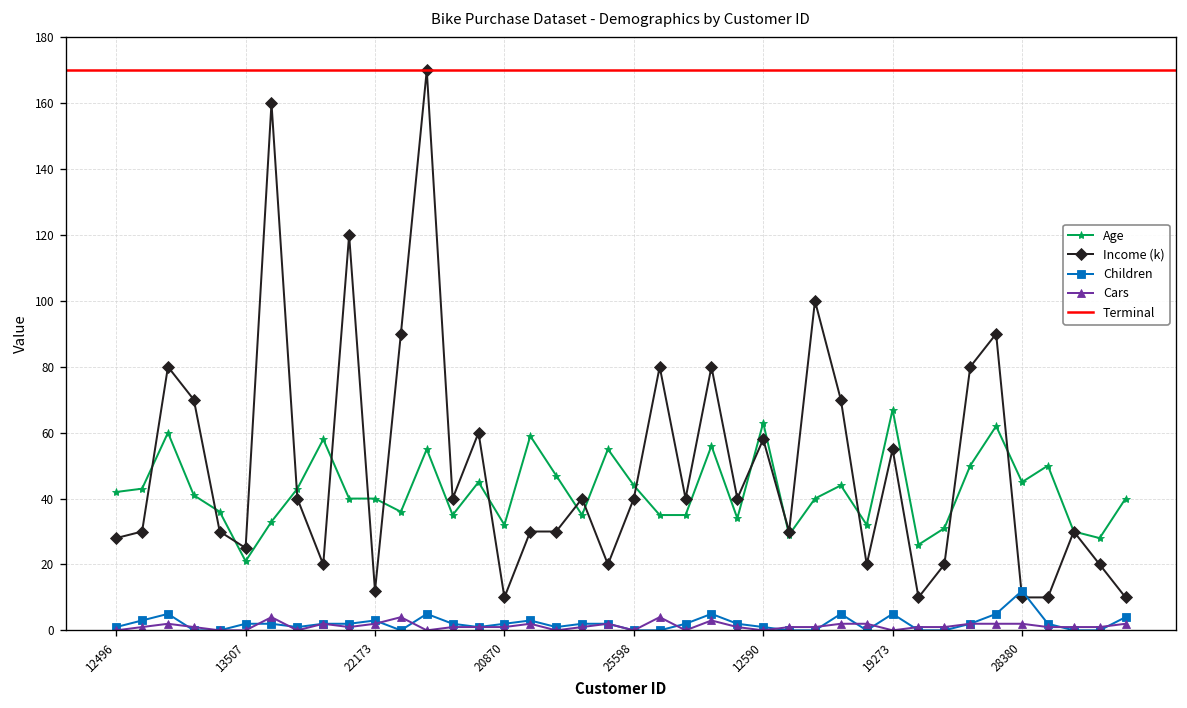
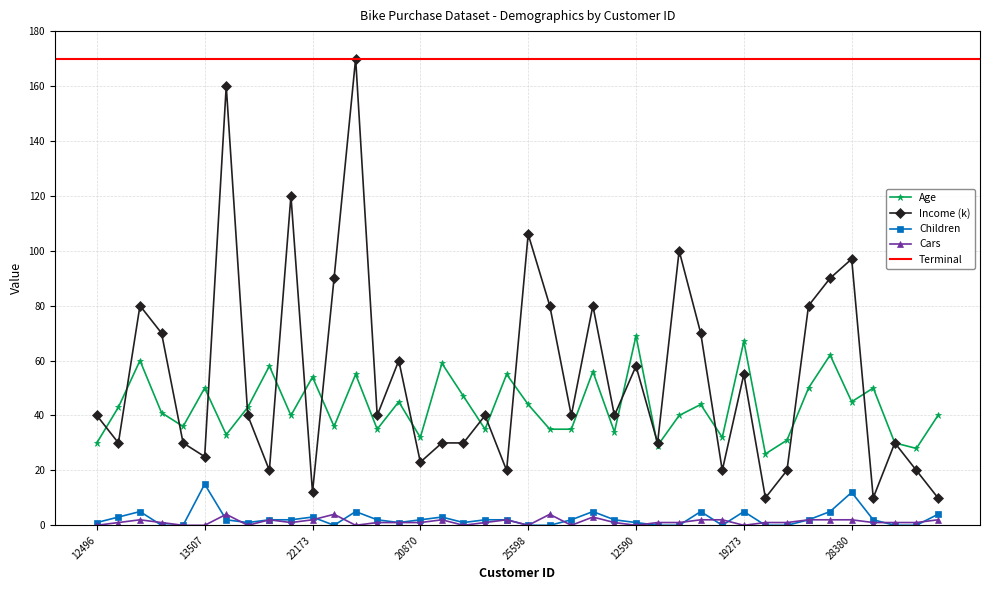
  {
    "Age": {
-     "12496": 42,
-     "13507": 21,
-     "22173": 40,
+     "12496": 30,
+     "13507": 50,
+     "22173": 54,
      "20870": 32,
      "25598": 44,
-     "12590": 63,
+     "12590": 69,
      "19273": 67,
      "28380": 45
    },
    "Income (k)": {
-     "12496": 28,
+     "12496": 40,
      "13507": 25,
      "22173": 12,
-     "20870": 10,
-     "25598": 40,
+     "20870": 23,
+     "25598": 106,
      "12590": 58,
      "19273": 55,
-     "28380": 10
+     "28380": 97
    },
    "Children": {
      "12496": 1,
-     "13507": 2,
+     "13507": 15,
      "22173": 3,
      "20870": 2,
      "12590": 1,
      "19273": 5,
      "28380": 12
    },
    "Cars": {
      "12496": 0,
      "13507": 0,
      "22173": 2,
      "20870": 1,
      "12590": 0,
      "19273": 0,
      "28380": 2
    }
  }
